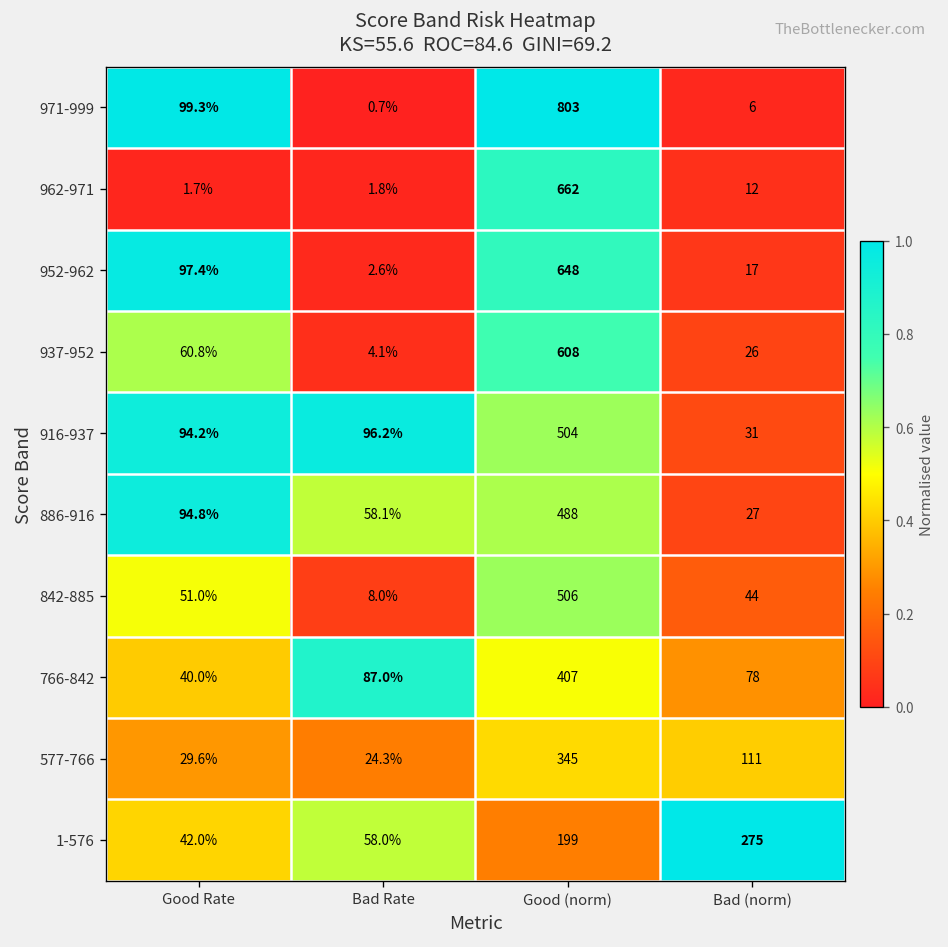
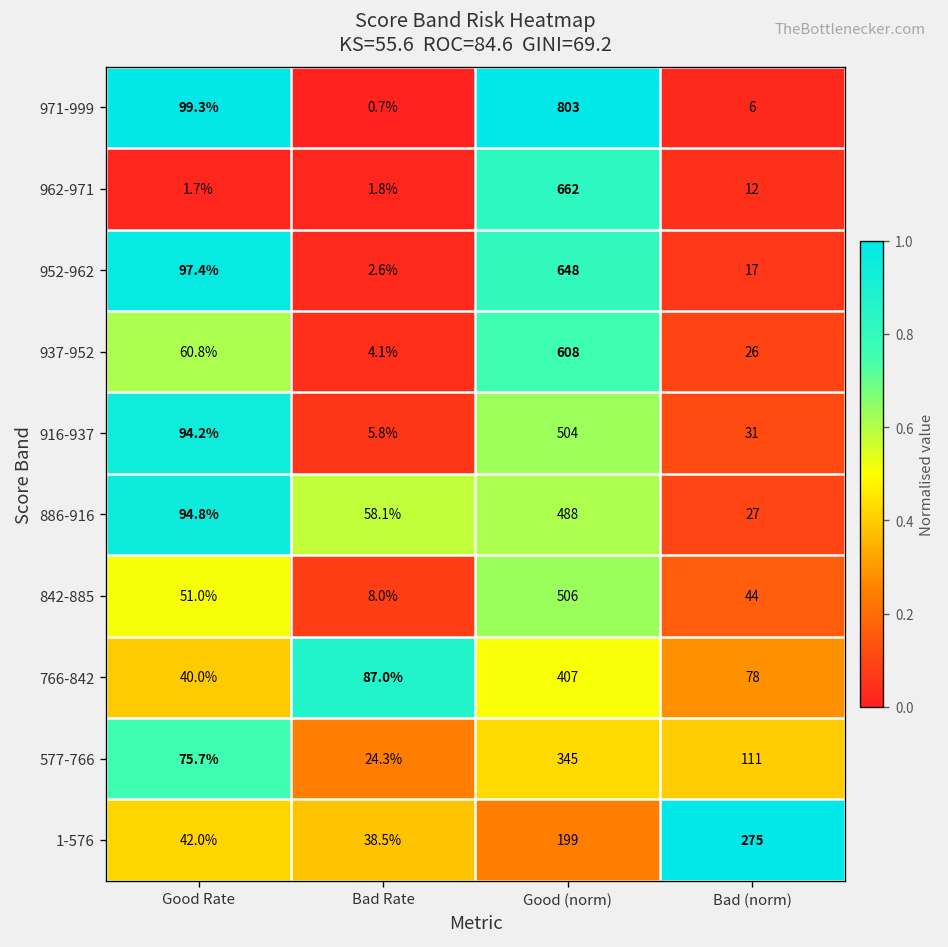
  {
    "971-999": {
      "Good Rate": "99.3%",
      "Bad Rate": "0.7%",
      "Good (norm)": "803",
      "Bad (norm)": "6"
    },
    "962-971": {
      "Good Rate": "1.7%",
      "Bad Rate": "1.8%",
      "Good (norm)": "662",
      "Bad (norm)": "12"
    },
    "952-962": {
      "Good Rate": "97.4%",
      "Bad Rate": "2.6%",
      "Good (norm)": "648",
      "Bad (norm)": "17"
    },
    "937-952": {
      "Good Rate": "60.8%",
      "Bad Rate": "4.1%",
      "Good (norm)": "608",
      "Bad (norm)": "26"
    },
    "916-937": {
      "Good Rate": "94.2%",
-     "Bad Rate": "96.2%",
+     "Bad Rate": "5.8%",
      "Good (norm)": "504",
      "Bad (norm)": "31"
    },
    "886-916": {
      "Good Rate": "94.8%",
      "Bad Rate": "58.1%",
      "Good (norm)": "488",
      "Bad (norm)": "27"
    },
    "842-885": {
      "Good Rate": "51.0%",
      "Bad Rate": "8.0%",
      "Good (norm)": "506",
      "Bad (norm)": "44"
    },
    "766-842": {
      "Good Rate": "40.0%",
      "Bad Rate": "87.0%",
      "Good (norm)": "407",
      "Bad (norm)": "78"
    },
    "577-766": {
-     "Good Rate": "29.6%",
+     "Good Rate": "75.7%",
      "Bad Rate": "24.3%",
      "Good (norm)": "345",
      "Bad (norm)": "111"
    },
    "1-576": {
      "Good Rate": "42.0%",
-     "Bad Rate": "58.0%",
+     "Bad Rate": "38.5%",
      "Good (norm)": "199",
      "Bad (norm)": "275"
    }
  }
